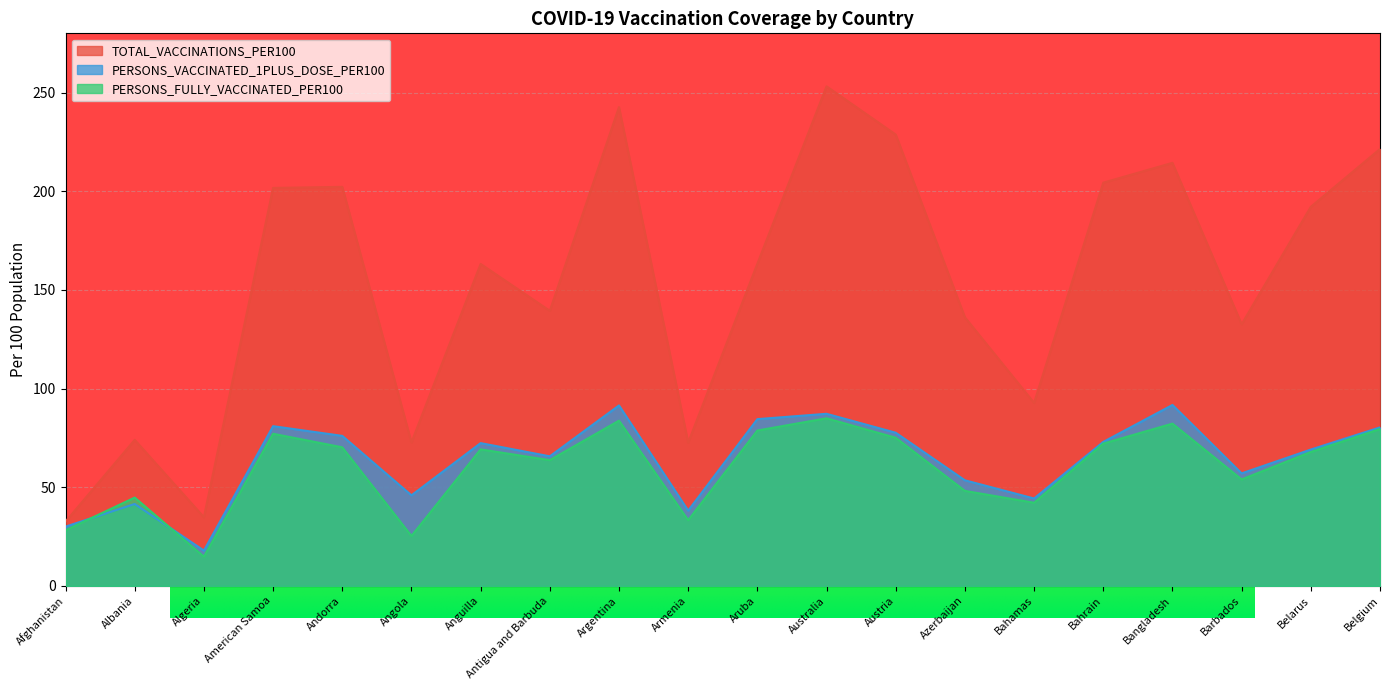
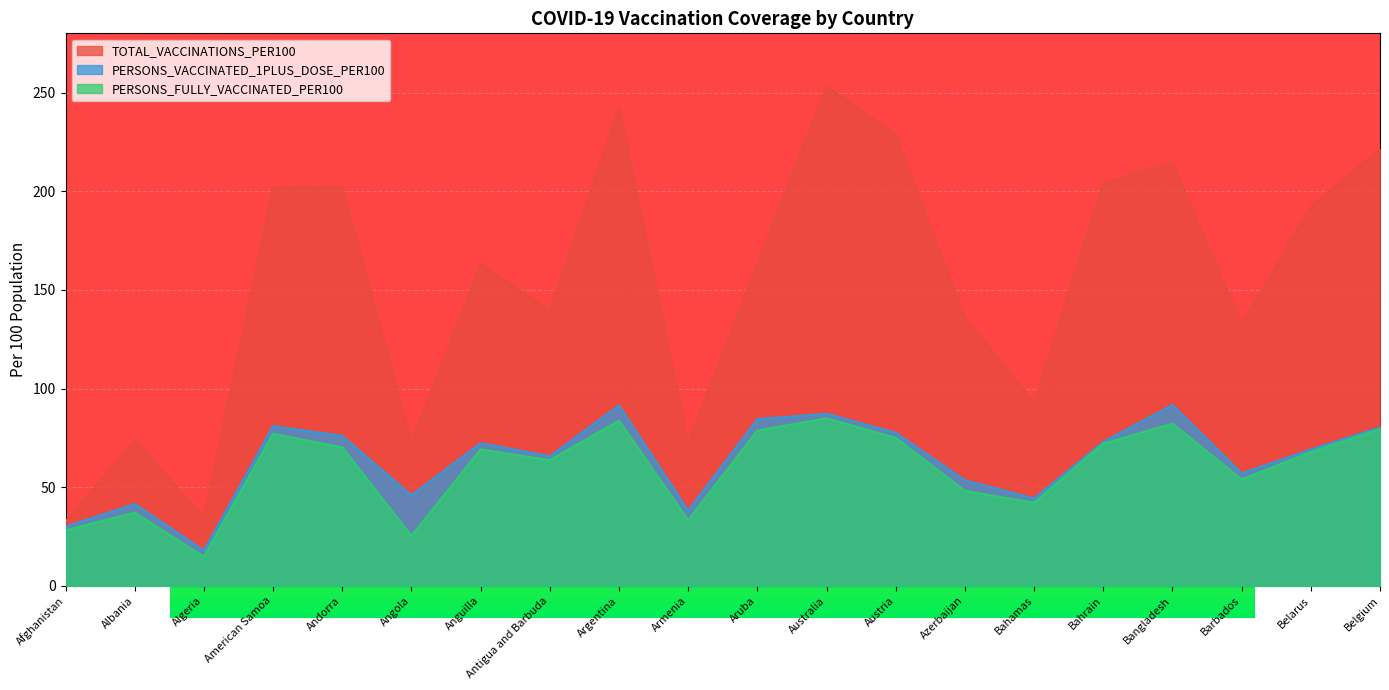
  {
    "COVID-19 Vaccination Coverage by Country": {
      "TOTAL_VACCINATIONS_PER100": {
        "Afghanistan": 33,
        "Albania": 74,
        "Belarus": 192,
        "Belgium": 221
      },
      "PERSONS_VACCINATED_1PLUS_DOSE_PER100": {
        "Afghanistan": 30,
        "Albania": 42
      },
      "PERSONS_FULLY_VACCINATED_PER100": {
        "Afghanistan": 28,
-       "Albania": 45
+       "Albania": 37
      }
    }
  }
